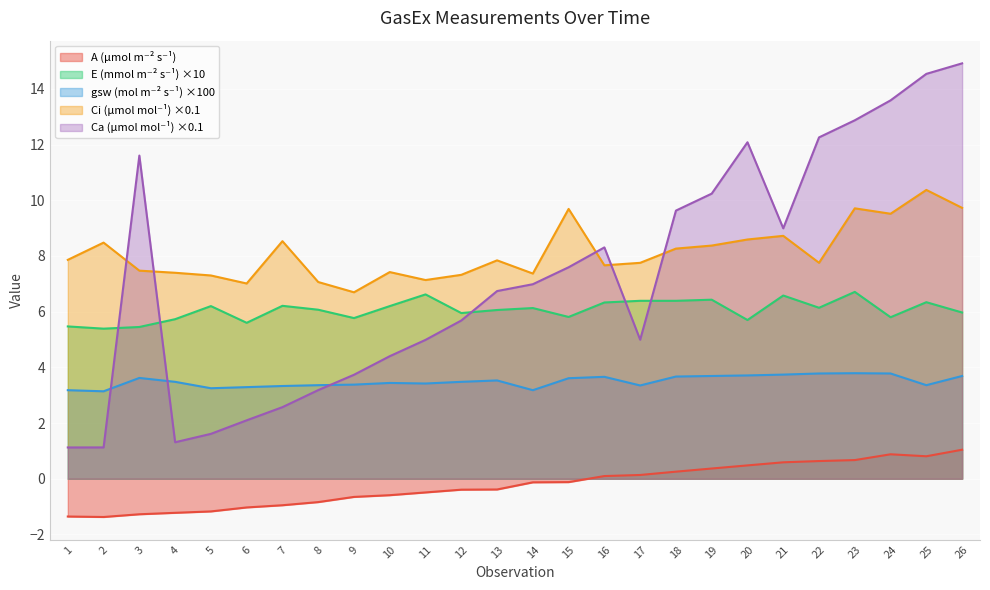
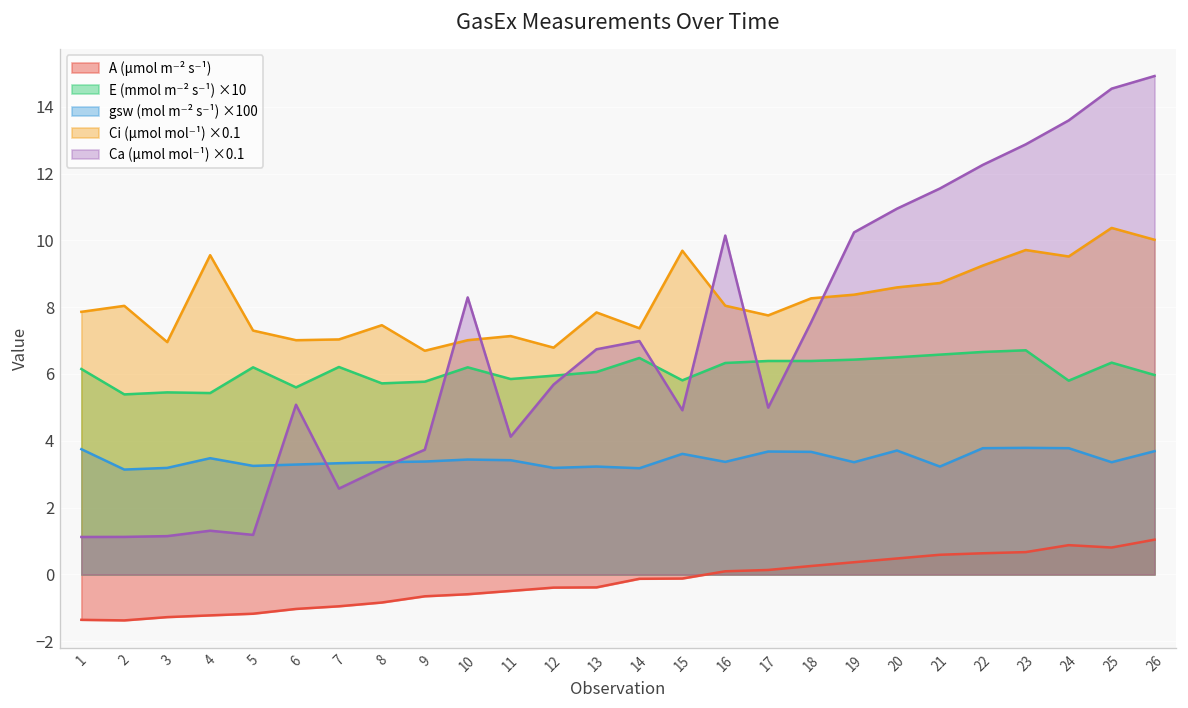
  {
    "E (mmol m⁻² s⁻¹) ×10": {
-     "1": 5.5,
+     "1": 6.2,
      "2": 5.4,
      "3": 5.5,
-     "4": 5.7,
+     "4": 5.4,
      "5": 6.2,
      "6": 5.6,
      "7": 6.2,
-     "8": 6.1,
+     "8": 5.7,
      "9": 5.8,
      "10": 6.2,
-     "11": 6.6,
+     "11": 5.9,
      "12": 5.9,
      "13": 6.1,
-     "14": 6.1,
+     "14": 6.5,
      "15": 5.8,
      "16": 6.3,
      "17": 6.4,
      "18": 6.4,
      "19": 6.4,
-     "20": 5.7,
+     "20": 6.5,
      "21": 6.6,
-     "22": 6.1,
+     "22": 6.7,
      "23": 6.7,
      "24": 5.8,
      "25": 6.3,
      "26": 6.0
    },
    "gsw (mol m⁻² s⁻¹) ×100": {
-     "1": 3.2,
+     "1": 3.8,
      "2": 3.1,
-     "3": 3.6,
+     "3": 3.2,
      "4": 3.5,
      "5": 3.3,
      "6": 3.3,
      "7": 3.3,
      "8": 3.4,
      "9": 3.4,
      "10": 3.4,
      "11": 3.4,
-     "12": 3.5,
-     "13": 3.5,
+     "12": 3.2,
+     "13": 3.2,
      "14": 3.2,
      "15": 3.6,
-     "16": 3.7,
-     "17": 3.4,
+     "16": 3.4,
+     "17": 3.7,
      "18": 3.7,
-     "19": 3.7,
+     "19": 3.4,
      "20": 3.7,
-     "21": 3.7,
+     "21": 3.2,
      "22": 3.8,
      "23": 3.8,
      "24": 3.8,
      "25": 3.4,
      "26": 3.7
    },
    "Ci (µmol mol⁻¹) ×0.1": {
      "1": 7.9,
-     "2": 8.5,
-     "3": 7.5,
-     "4": 7.4,
+     "2": 8.0,
+     "3": 7.0,
+     "4": 9.6,
      "5": 7.3,
      "6": 7.0,
-     "7": 8.5,
-     "8": 7.1,
+     "7": 7.0,
+     "8": 7.5,
      "9": 6.7,
-     "10": 7.4,
+     "10": 7.0,
      "11": 7.1,
-     "12": 7.3,
+     "12": 6.8,
      "13": 7.8,
      "14": 7.4,
      "15": 9.7,
-     "16": 7.7,
+     "16": 8.0,
      "17": 7.8,
      "18": 8.3,
      "19": 8.4,
      "20": 8.6,
      "21": 8.7,
-     "22": 7.8,
+     "22": 9.2,
      "23": 9.7,
      "24": 9.5,
      "25": 10.4,
-     "26": 9.7
+     "26": 10.0
    },
    "Ca (µmol mol⁻¹) ×0.1": {
      "1": 1.1,
      "2": 1.1,
-     "3": 11.6,
+     "3": 1.1,
      "4": 1.3,
-     "5": 1.6,
-     "6": 2.1,
+     "5": 1.2,
+     "6": 5.1,
      "7": 2.6,
      "8": 3.2,
      "9": 3.7,
-     "10": 4.4,
-     "11": 5.0,
+     "10": 8.3,
+     "11": 4.1,
      "12": 5.7,
      "13": 6.7,
      "14": 7.0,
-     "15": 7.6,
-     "16": 8.3,
+     "15": 4.9,
+     "16": 10.1,
      "17": 5.0,
-     "18": 9.6,
+     "18": 7.6,
      "19": 10.2,
-     "20": 12.1,
-     "21": 9.0,
+     "20": 10.9,
+     "21": 11.6,
      "22": 12.3,
      "23": 12.9,
      "24": 13.6,
      "25": 14.5,
      "26": 14.9
    }
  }
